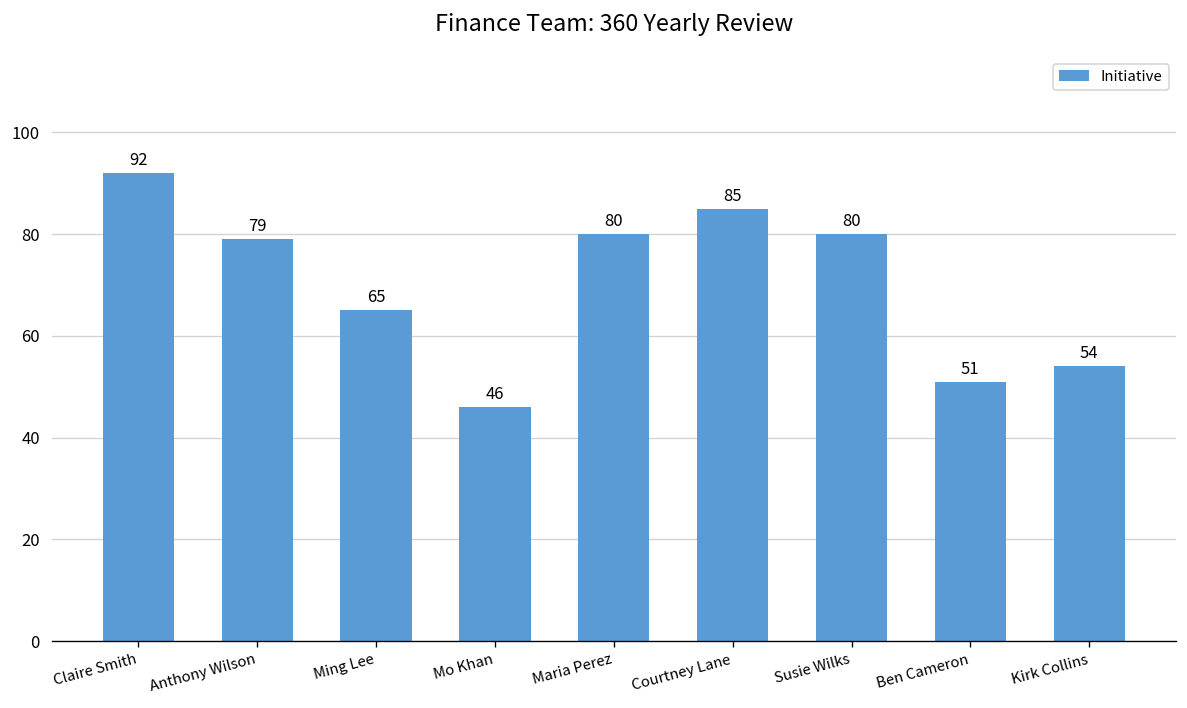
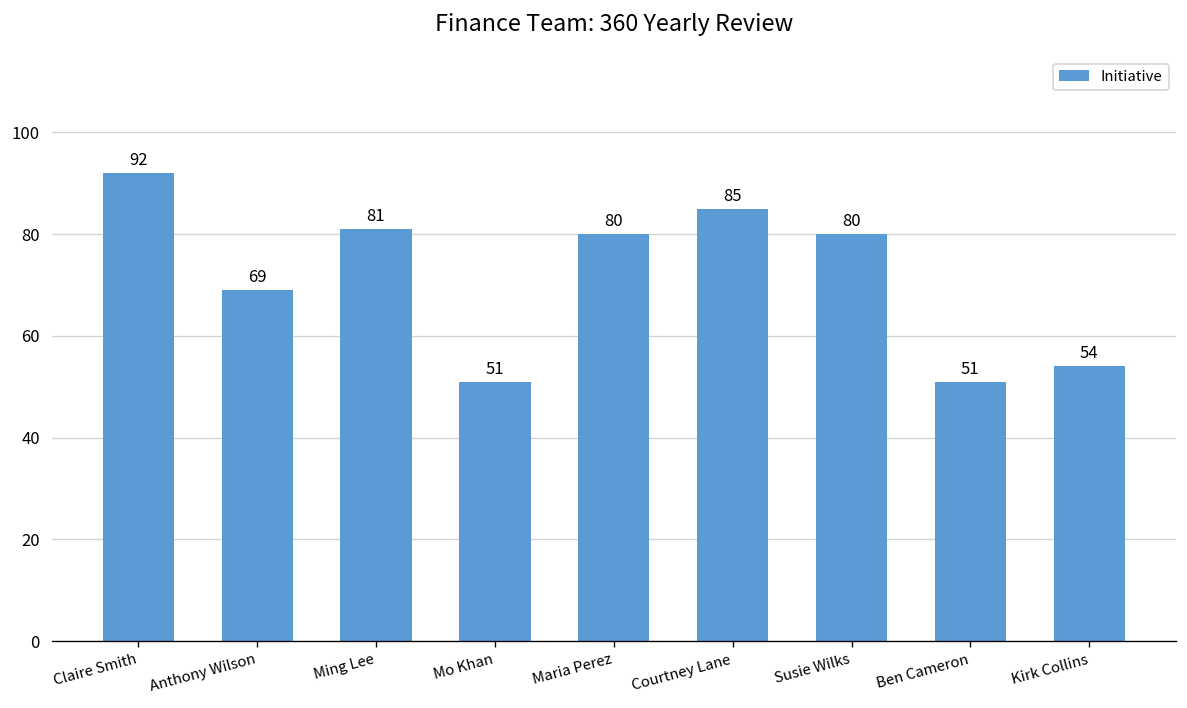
  {
    "Claire Smith": 92,
-   "Anthony Wilson": 79,
-   "Ming Lee": 65,
-   "Mo Khan": 46,
+   "Anthony Wilson": 69,
+   "Ming Lee": 81,
+   "Mo Khan": 51,
    "Maria Perez": 80,
    "Courtney Lane": 85,
    "Susie Wilks": 80,
    "Ben Cameron": 51,
    "Kirk Collins": 54
  }
